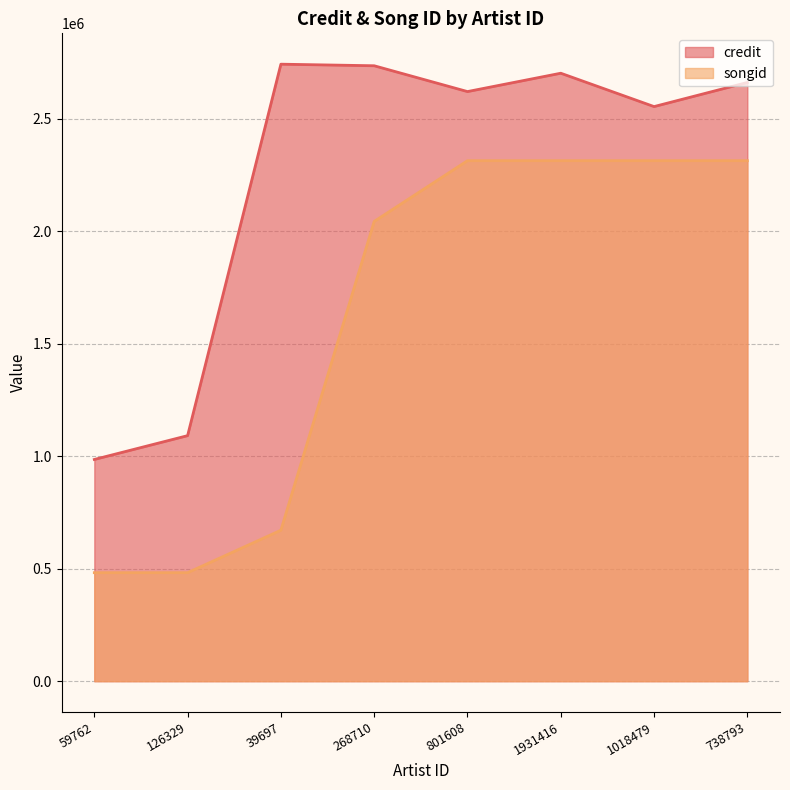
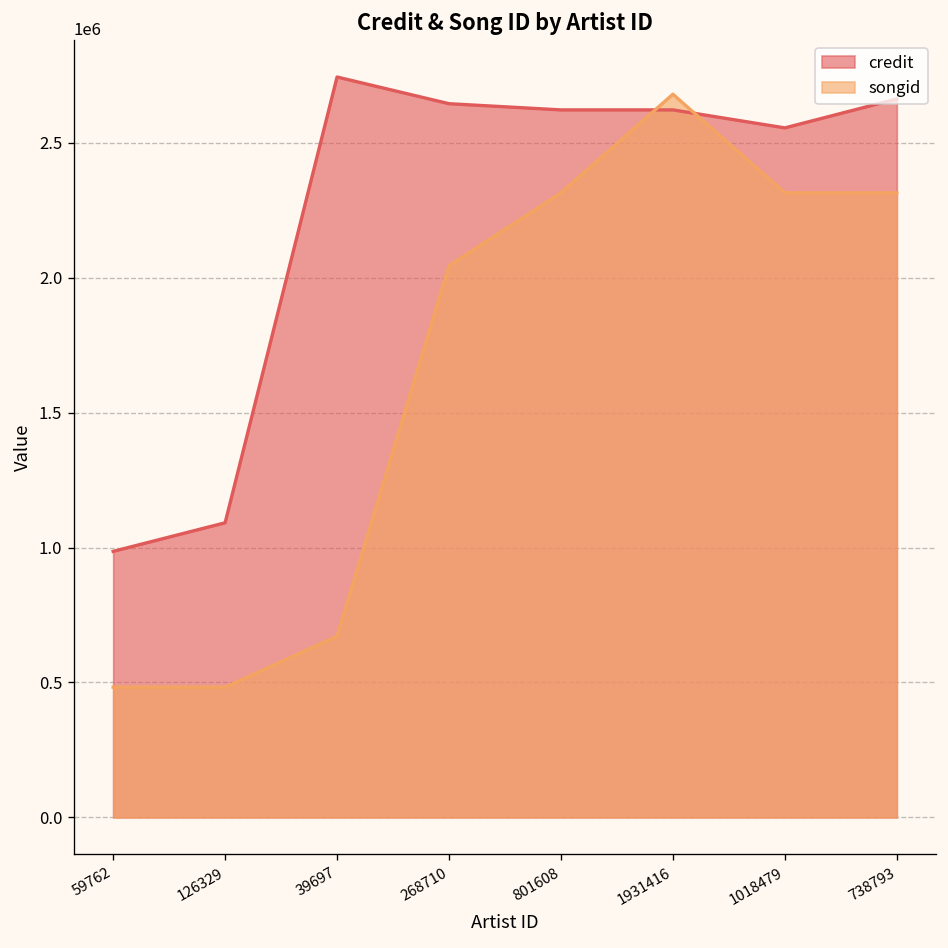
  {
    "credit": {
      "59762": 990000,
      "126329": 1090000,
      "39697": 2740000,
-     "268710": 2740000,
+     "268710": 2640000,
      "801608": 2620000,
-     "1931416": 2700000,
+     "1931416": 2620000,
      "1018479": 2560000
    },
    "songid": {
      "59762": 480000,
      "126329": 480000,
      "39697": 670000,
      "268710": 2040000,
      "801608": 2310000,
-     "1931416": 2310000,
+     "1931416": 2680000,
      "1018479": 2310000,
      "738793": 2310000
    }
  }
